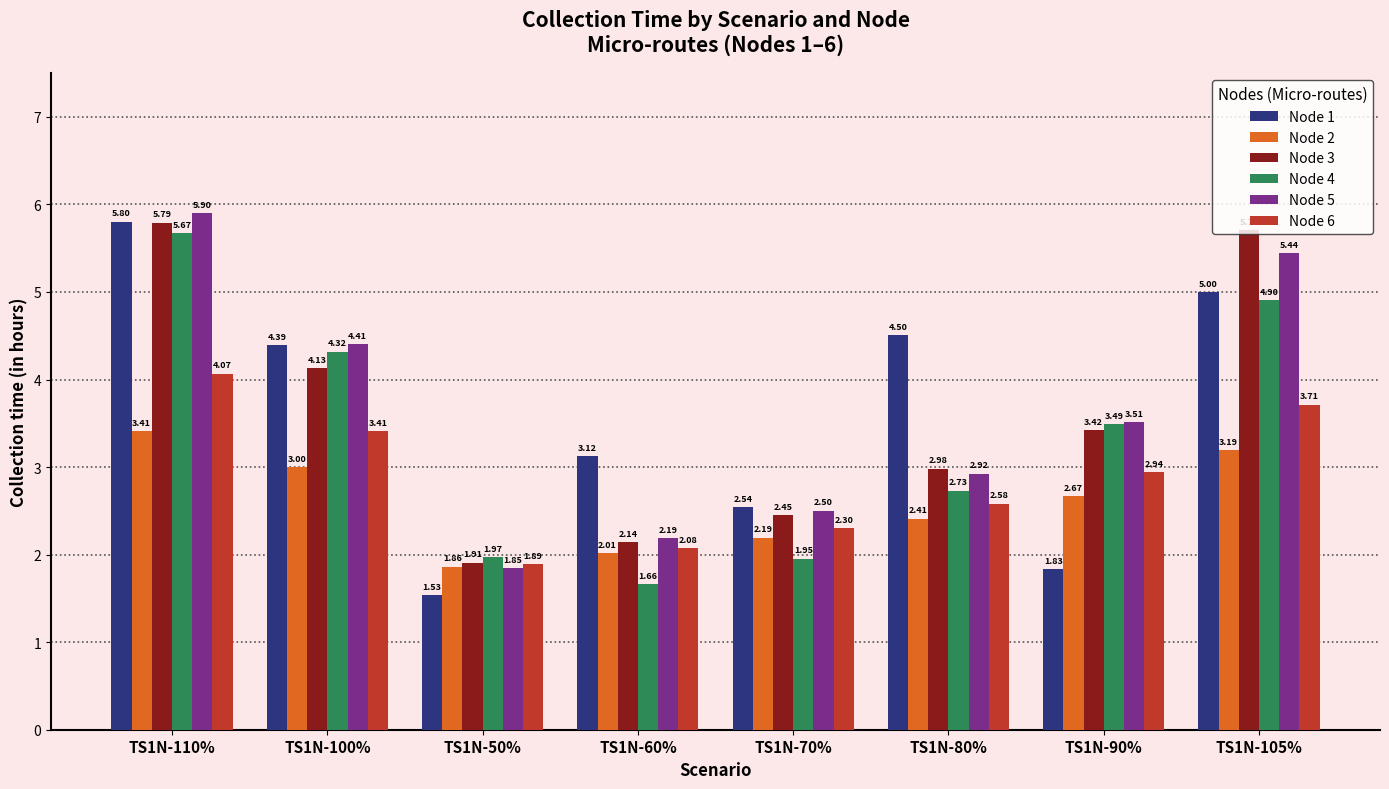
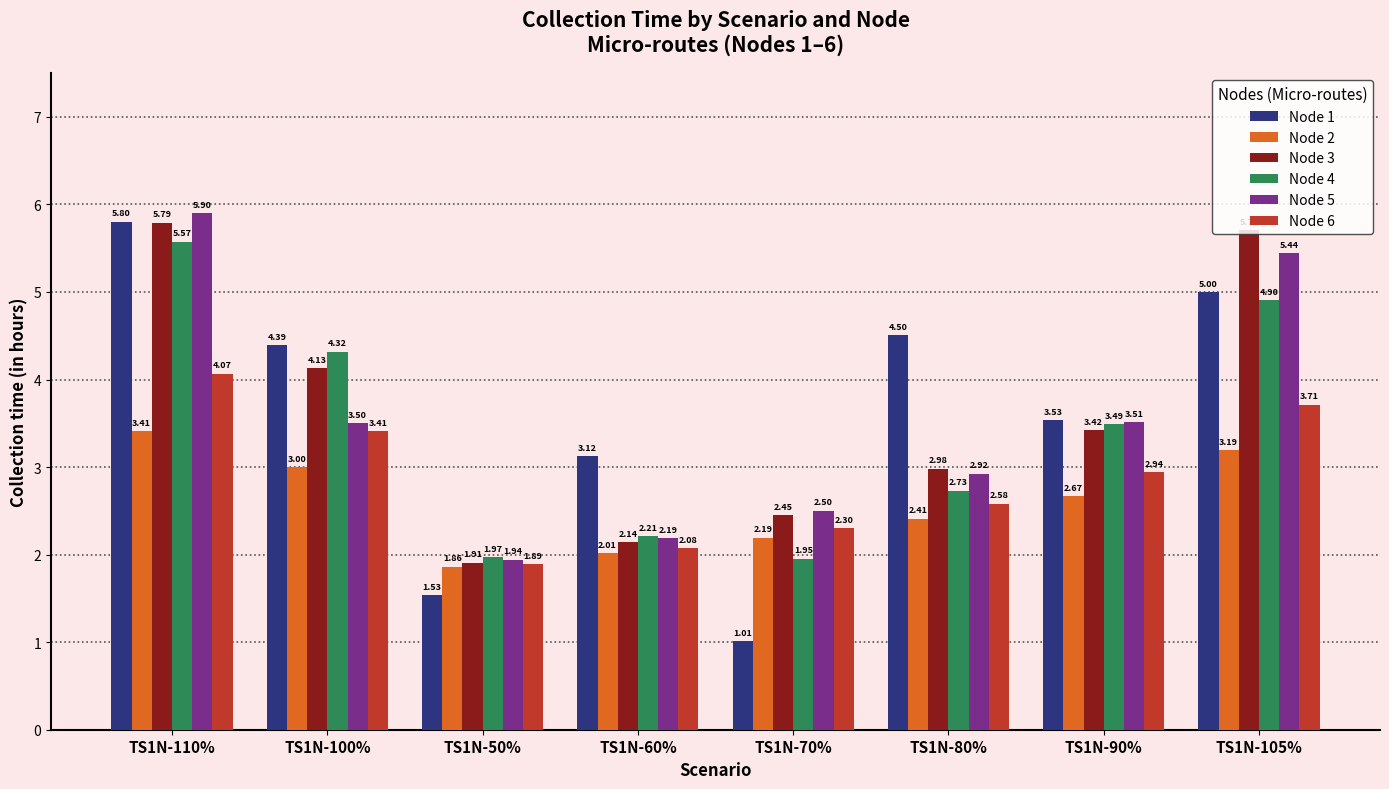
  {
    "Node 1": {
      "TS1N-110%": 5.80,
      "TS1N-100%": 4.39,
      "TS1N-50%": 1.53,
      "TS1N-60%": 3.12,
-     "TS1N-70%": 2.54,
+     "TS1N-70%": 1.01,
      "TS1N-80%": 4.50,
-     "TS1N-90%": 1.83,
+     "TS1N-90%": 3.53,
      "TS1N-105%": 5.00
    },
    "Node 3": {
      "TS1N-110%": 5.79,
      "TS1N-100%": 4.13,
      "TS1N-50%": 1.91,
      "TS1N-60%": 2.14,
      "TS1N-70%": 2.45,
      "TS1N-80%": 2.98,
      "TS1N-90%": 3.42
    },
    "Node 4": {
-     "TS1N-110%": 5.67,
+     "TS1N-110%": 5.57,
      "TS1N-100%": 4.32,
      "TS1N-50%": 1.97,
-     "TS1N-60%": 1.66,
+     "TS1N-60%": 2.21,
      "TS1N-70%": 1.95,
      "TS1N-80%": 2.73,
      "TS1N-90%": 3.49,
      "TS1N-105%": 4.90
    },
    "Node 5": {
      "TS1N-110%": 5.90,
-     "TS1N-100%": 4.41,
-     "TS1N-50%": 1.85,
+     "TS1N-100%": 3.50,
+     "TS1N-50%": 1.94,
      "TS1N-60%": 2.19,
      "TS1N-70%": 2.50,
      "TS1N-80%": 2.92,
      "TS1N-90%": 3.51,
      "TS1N-105%": 5.44
    }
  }
